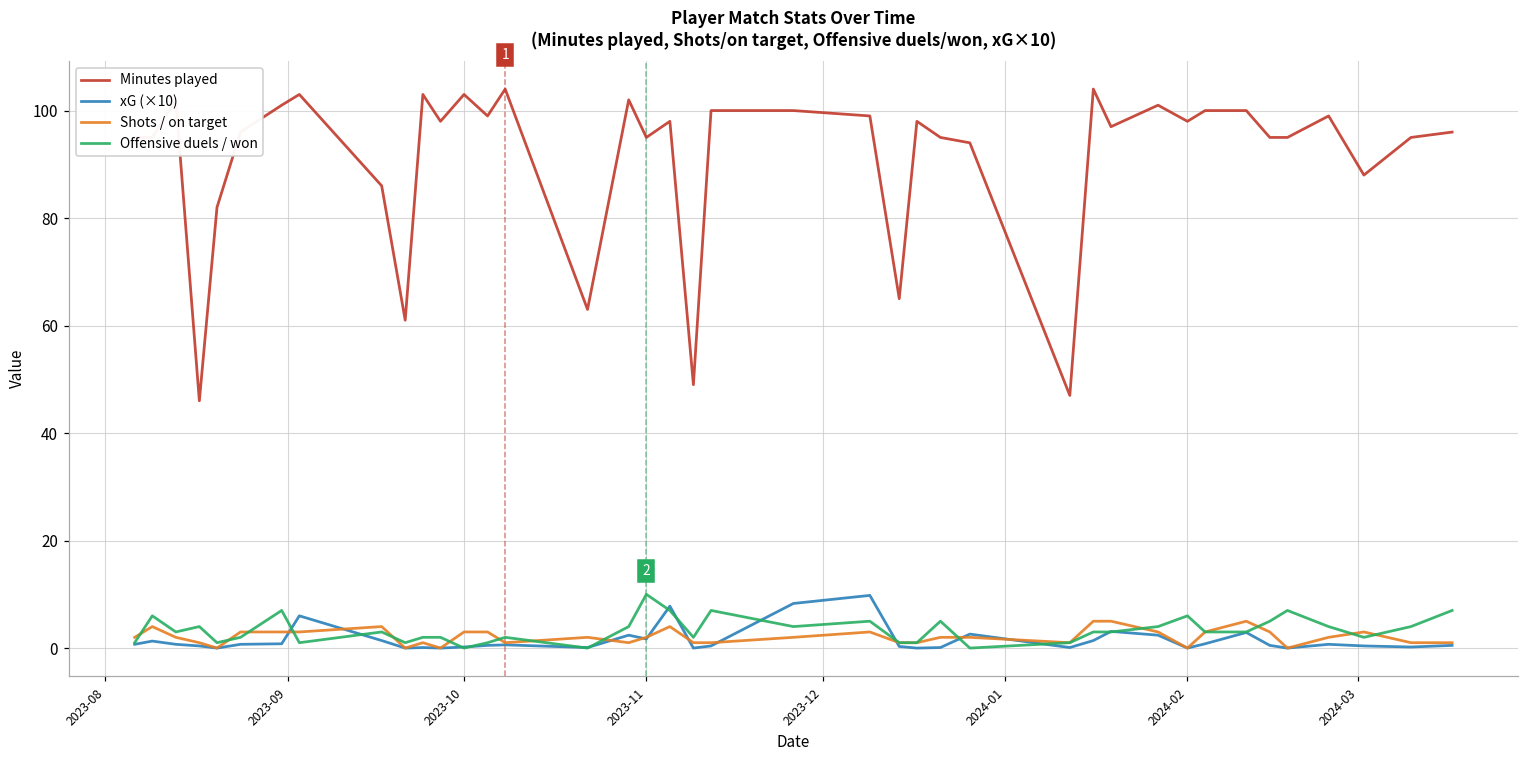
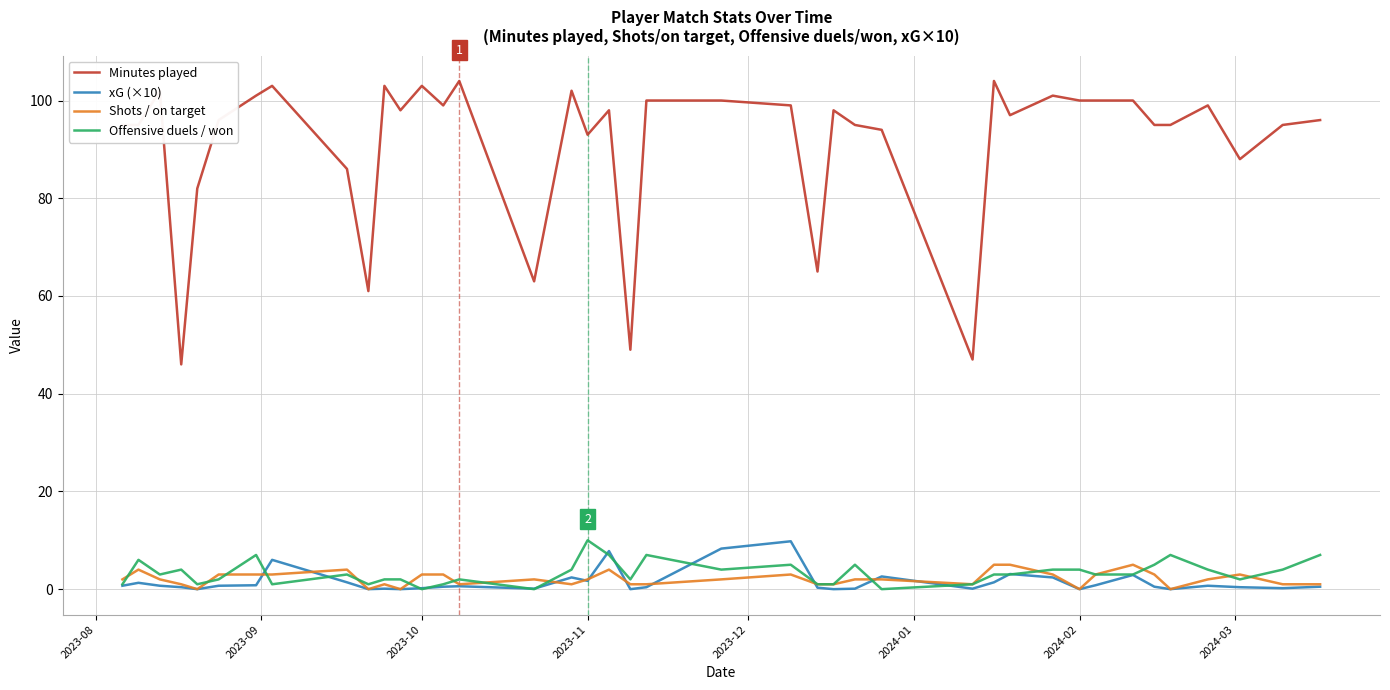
  {
    "Minutes played": {
      "2023-10": 103,
-     "2023-11": 95,
-     "2024-02": 98
+     "2023-11": 93,
+     "2024-02": 100
    },
    "Shots / on target": {
      "2023-10": 3
    },
    "Offensive duels / won": {
-     "2024-02": 6
+     "2024-02": 4
    }
  }
